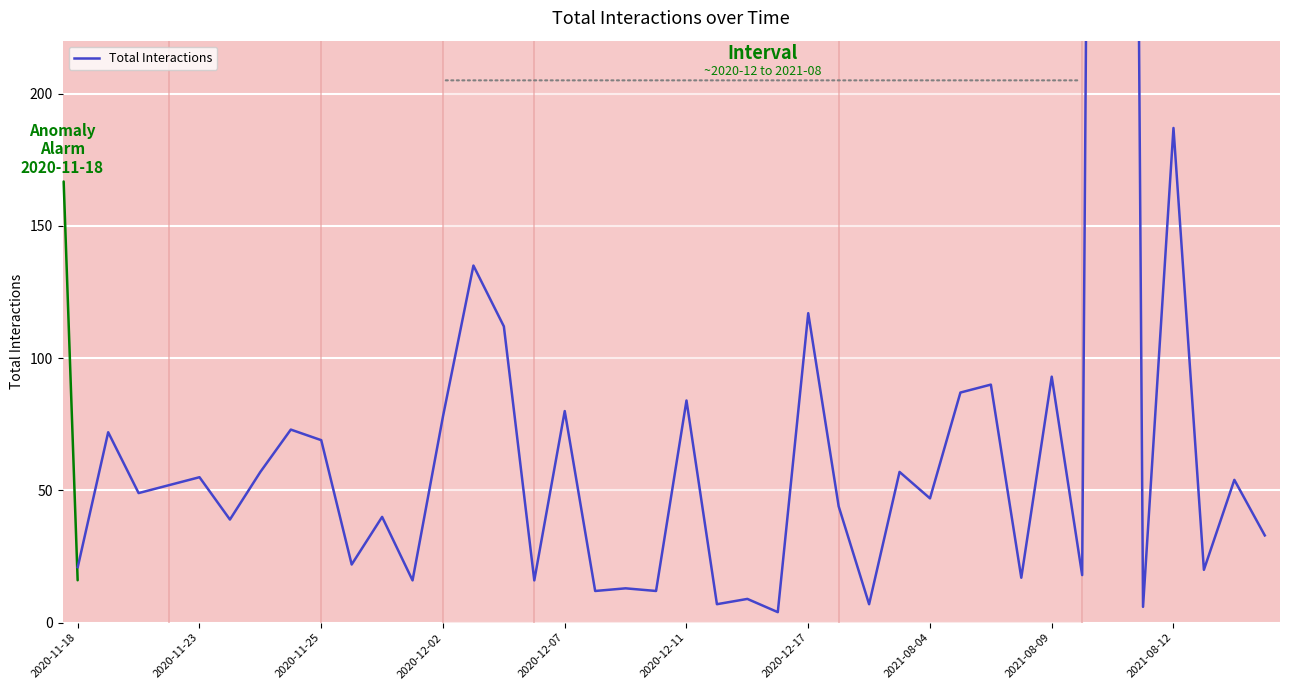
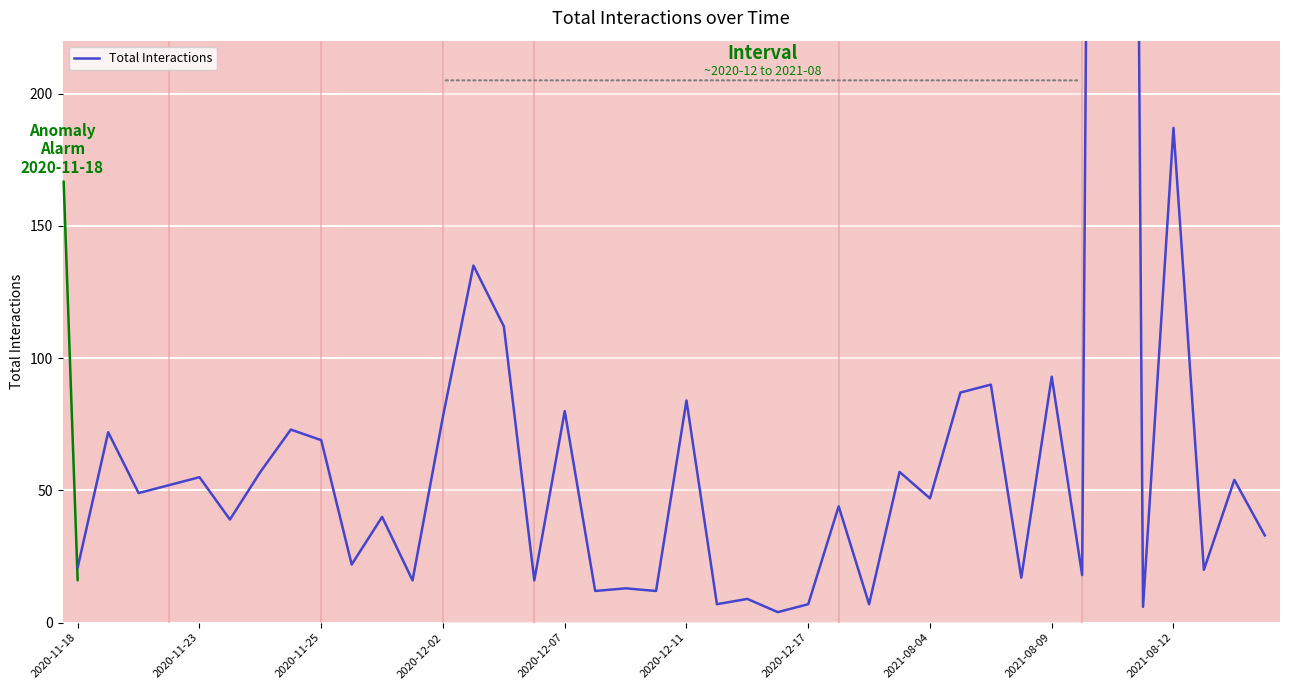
  {
    "2020-12-11": 84,
-   "2020-12-17": 117,
+   "2020-12-17": 7,
    "2021-08-09": 93
  }
